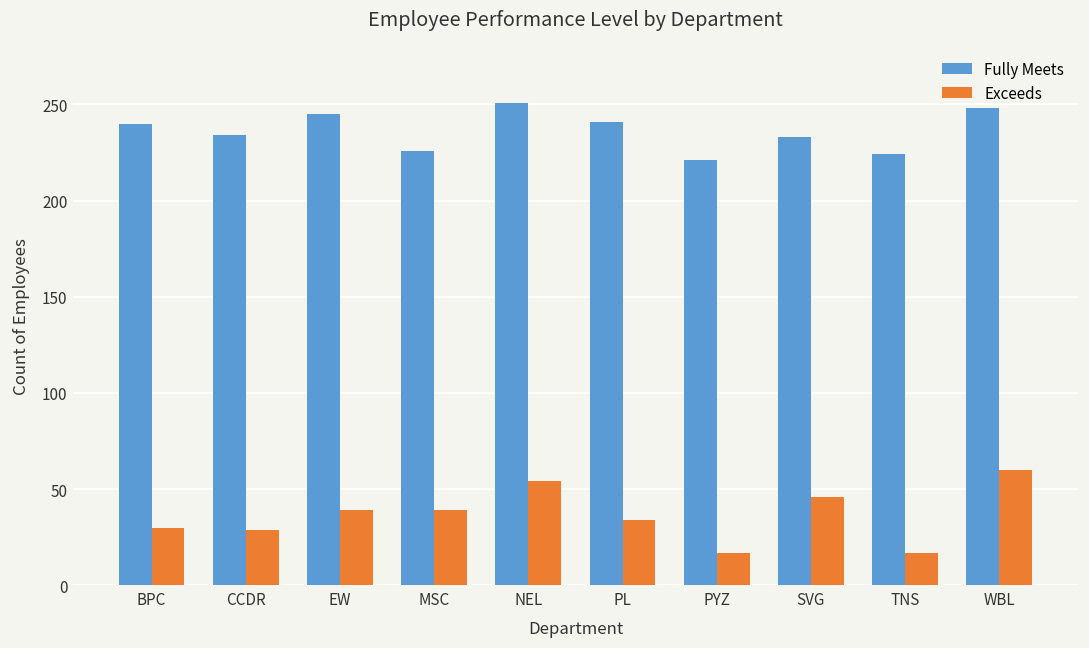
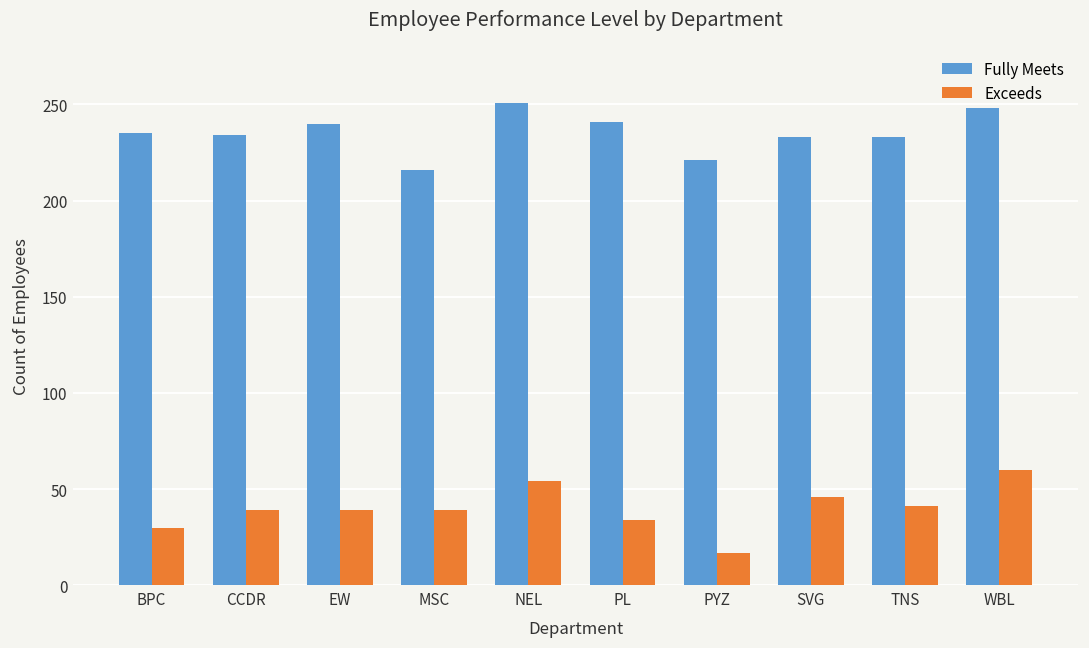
  {
    "Fully Meets": {
-     "BPC": 240,
+     "BPC": 235,
      "CCDR": 234,
-     "EW": 245,
-     "MSC": 226,
+     "EW": 240,
+     "MSC": 216,
      "NEL": 251,
      "PL": 241,
      "PYZ": 221,
      "SVG": 233,
-     "TNS": 224,
+     "TNS": 233,
      "WBL": 248
    },
    "Exceeds": {
      "BPC": 30,
-     "CCDR": 29,
+     "CCDR": 39,
      "EW": 39,
      "MSC": 39,
      "NEL": 54,
      "PL": 34,
      "PYZ": 17,
      "SVG": 46,
-     "TNS": 17,
+     "TNS": 41,
      "WBL": 60
    }
  }
